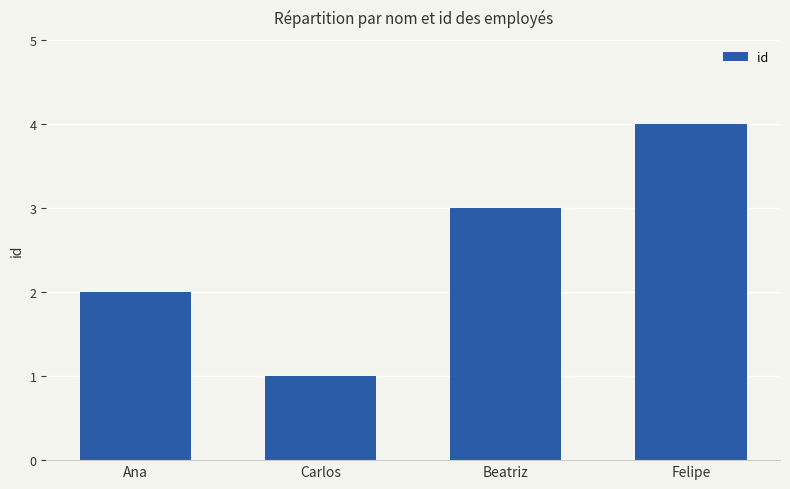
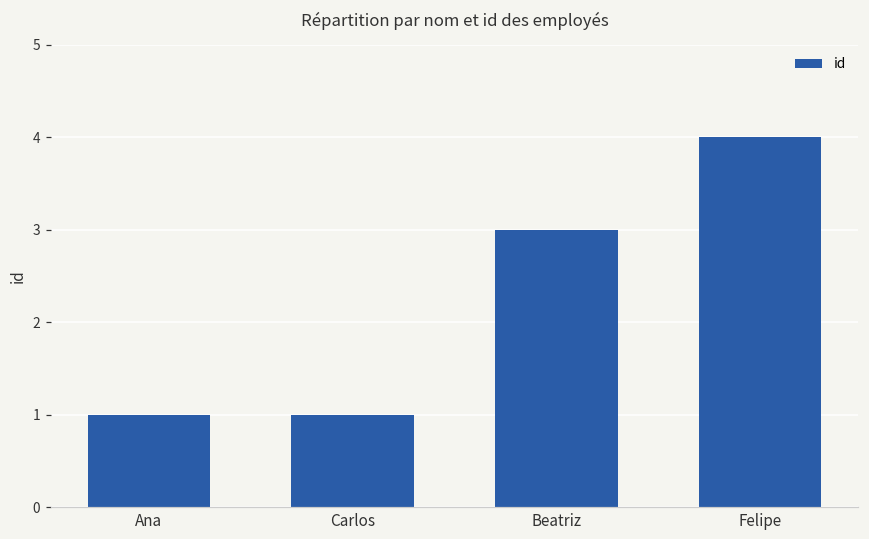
  {
-   "Ana": 2,
+   "Ana": 1,
    "Carlos": 1,
    "Beatriz": 3,
    "Felipe": 4
  }
